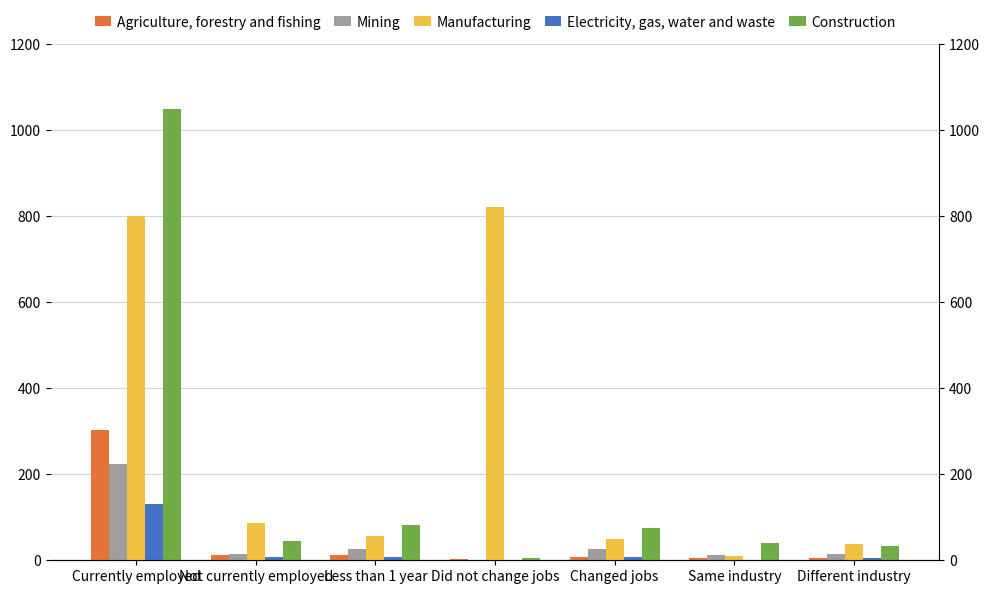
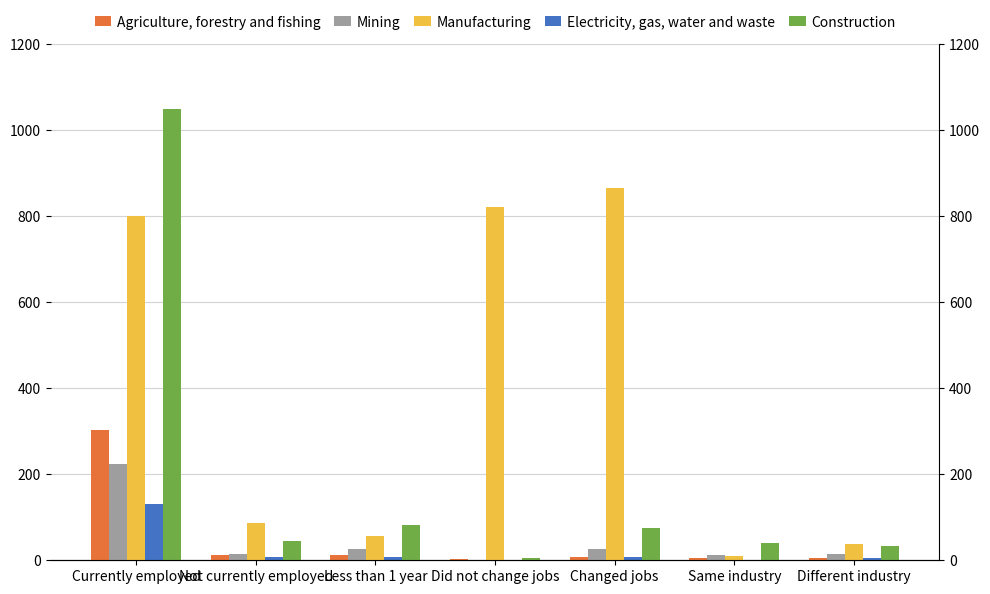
  {
    "Manufacturing": {
      "Not currently employed": 90,
      "Less than 1 year": 60,
      "Did not change jobs": 820,
-     "Changed jobs": 50,
+     "Changed jobs": 860,
      "Same industry": 10,
      "Different industry": 40
    }
  }
